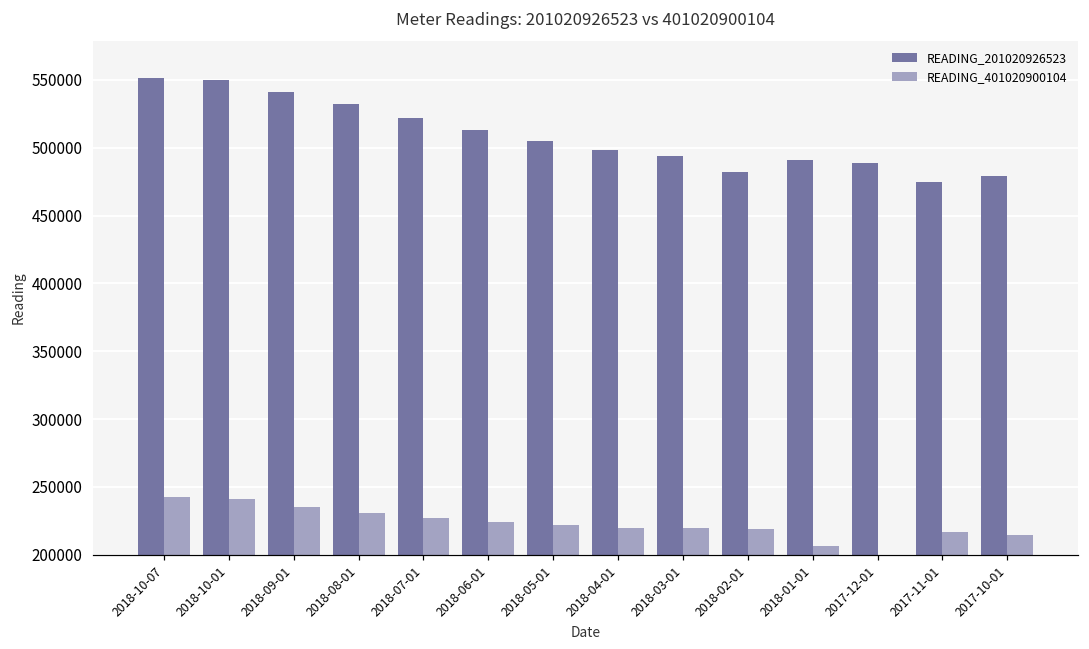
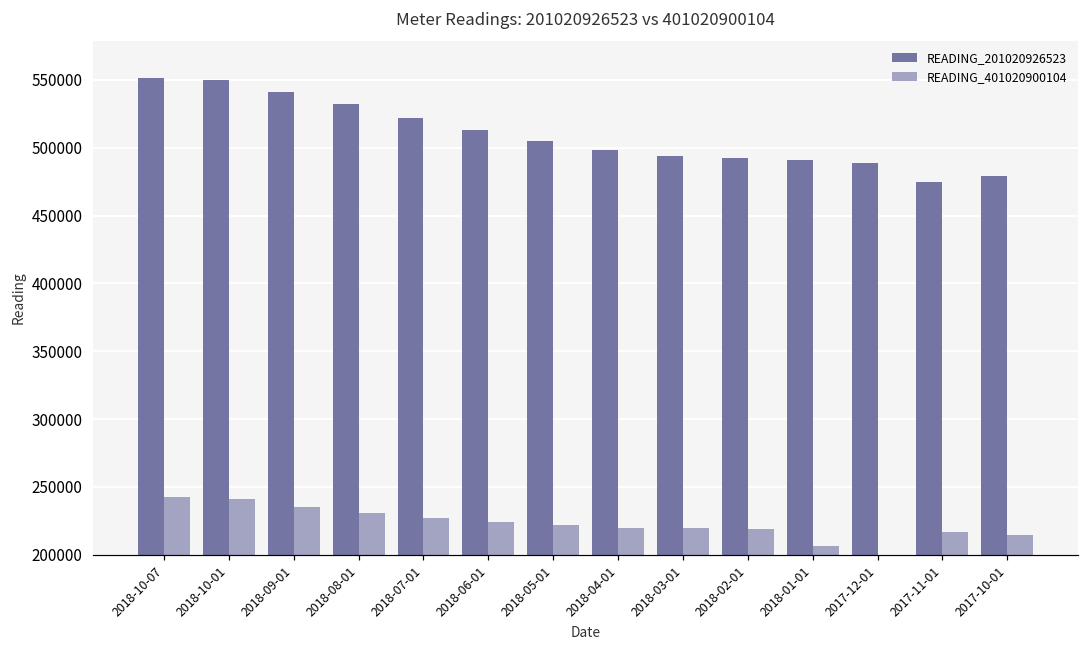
  {
    "READING_201020926523": {
      "2018-10-07": 551000,
      "2018-10-01": 550000,
      "2018-09-01": 541000,
      "2018-08-01": 532000,
      "2018-07-01": 522000,
      "2018-06-01": 513000,
      "2018-05-01": 505000,
      "2018-04-01": 498000,
      "2018-03-01": 494000,
-     "2018-02-01": 482000,
+     "2018-02-01": 492000,
      "2018-01-01": 491000,
      "2017-12-01": 489000,
      "2017-11-01": 475000,
      "2017-10-01": 479000
    },
    "READING_401020900104": {
      "2018-10-07": 243000,
      "2018-10-01": 241000,
      "2018-09-01": 236000,
      "2018-08-01": 231000,
      "2018-07-01": 227000,
      "2018-06-01": 224000,
      "2018-05-01": 222000,
      "2018-04-01": 220000,
      "2018-03-01": 220000,
      "2018-02-01": 219000,
      "2018-01-01": 206000,
      "2017-11-01": 217000,
      "2017-10-01": 214000
    }
  }
